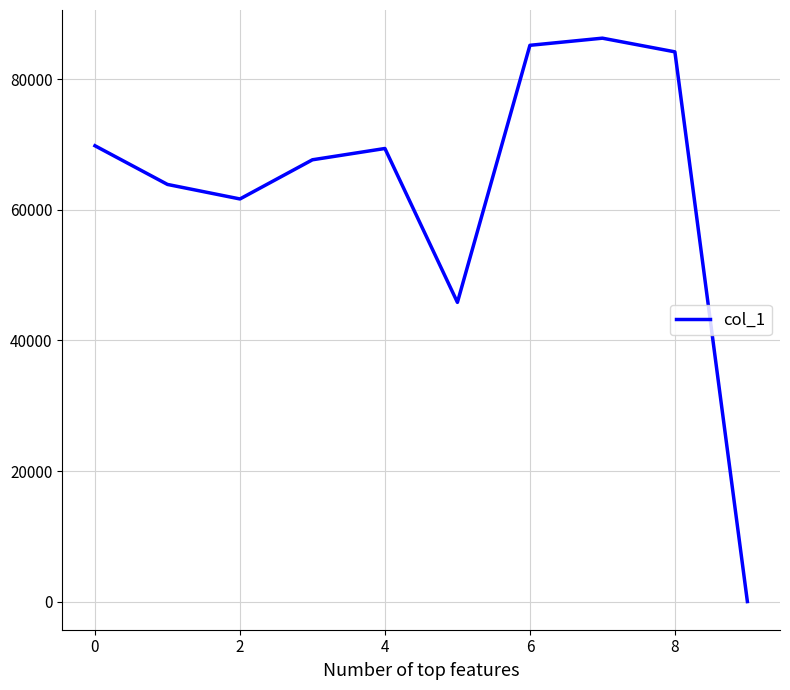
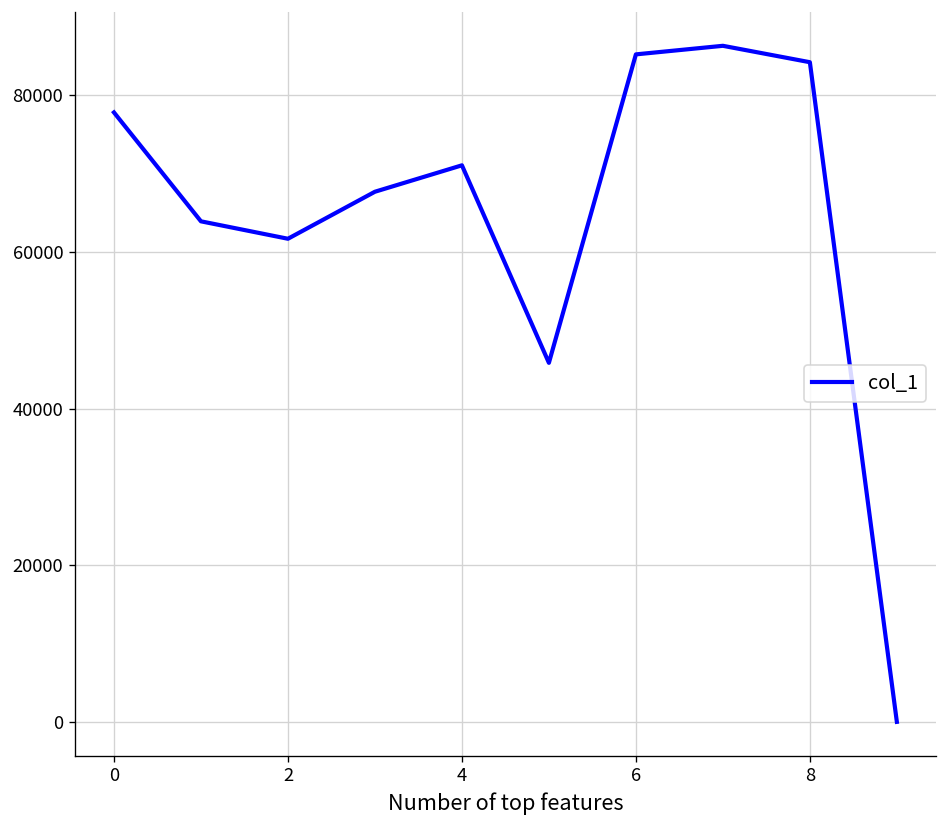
  {
-   "0": 70000,
+   "0": 78000,
    "2": 62000,
-   "4": 69000,
+   "4": 71000,
    "6": 85000,
    "8": 84000
  }
